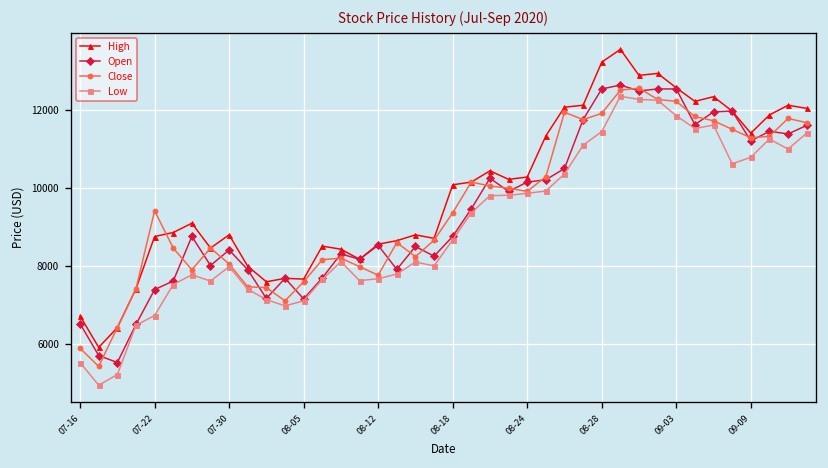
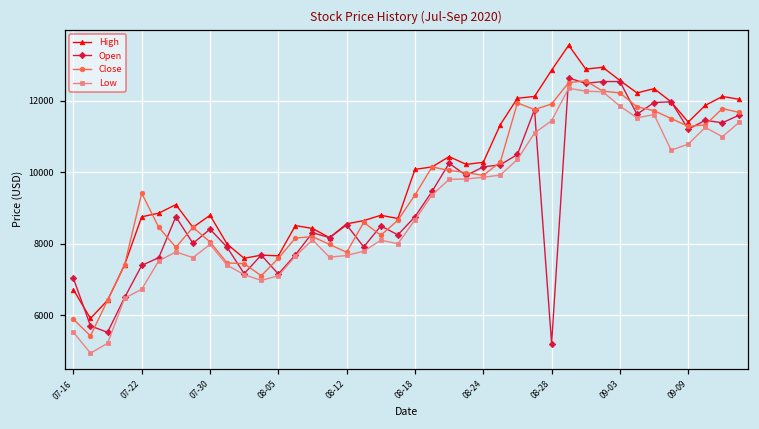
  {
    "High": {
      "07-16": 6700,
      "07-22": 8800,
      "07-30": 8800,
      "08-18": 10100,
      "08-24": 10300,
-     "08-28": 13200,
+     "08-28": 12900,
      "09-09": 11400
    },
    "Open": {
-     "07-16": 6500,
+     "07-16": 7000,
      "07-22": 7400,
      "07-30": 8400,
      "08-18": 8800,
      "08-24": 10100,
-     "08-28": 12500,
+     "08-28": 5200,
      "09-09": 11200
    },
    "Close": {
      "07-16": 5900,
      "07-22": 9400,
      "08-12": 7800,
      "08-18": 9400,
      "08-28": 11900,
      "09-03": 12200,
      "09-09": 11300
    },
    "Low": {
      "07-16": 5500,
      "07-22": 6700,
      "08-12": 7700,
      "08-18": 8700,
      "08-28": 11400,
      "09-03": 11800,
      "09-09": 10800
    }
  }
